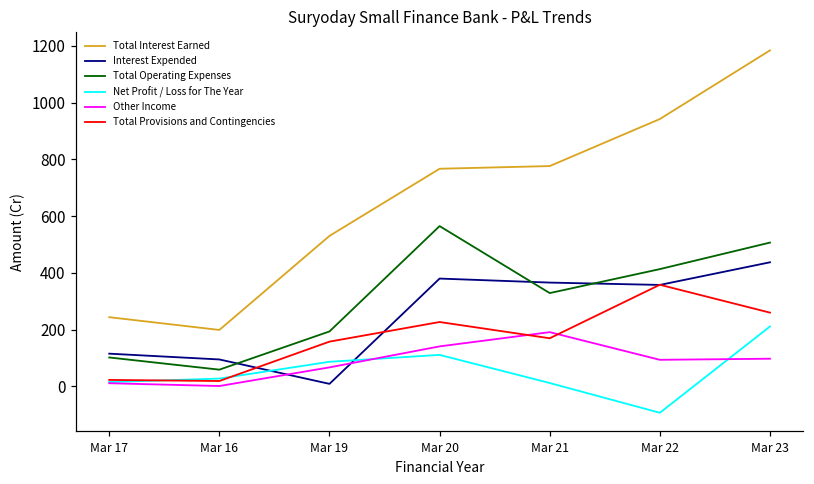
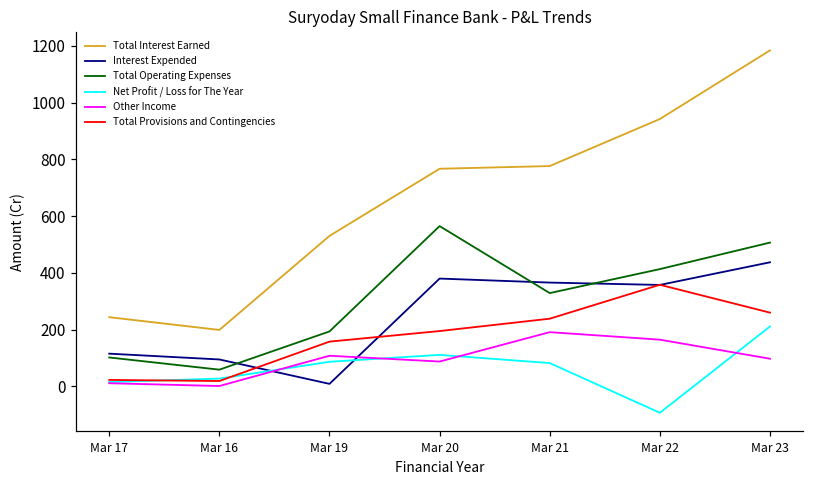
  {
    "Total Interest Earned": {
      "Mar 17": 240,
      "Mar 16": 200,
      "Mar 19": 530,
      "Mar 20": 770,
      "Mar 21": 780,
      "Mar 22": 940,
      "Mar 23": 1180
    },
    "Interest Expended": {
      "Mar 17": 120,
      "Mar 16": 90,
      "Mar 19": 10,
      "Mar 20": 380,
      "Mar 21": 370,
      "Mar 23": 440
    },
    "Total Operating Expenses": {
      "Mar 17": 100,
      "Mar 16": 60,
      "Mar 19": 190,
      "Mar 20": 560,
      "Mar 21": 330,
      "Mar 22": 410,
      "Mar 23": 510
    },
    "Net Profit / Loss for The Year": {
      "Mar 19": 90,
      "Mar 20": 110,
-     "Mar 21": 10,
+     "Mar 21": 80,
      "Mar 22": -90,
      "Mar 23": 210
    },
    "Other Income": {
      "Mar 16": 0,
-     "Mar 19": 70,
-     "Mar 20": 140,
+     "Mar 19": 110,
+     "Mar 20": 90,
      "Mar 21": 190,
-     "Mar 22": 90,
+     "Mar 22": 160,
      "Mar 23": 100
    },
    "Total Provisions and Contingencies": {
      "Mar 19": 160,
-     "Mar 20": 230,
-     "Mar 21": 170,
+     "Mar 20": 190,
+     "Mar 21": 240,
      "Mar 23": 260
    }
  }
